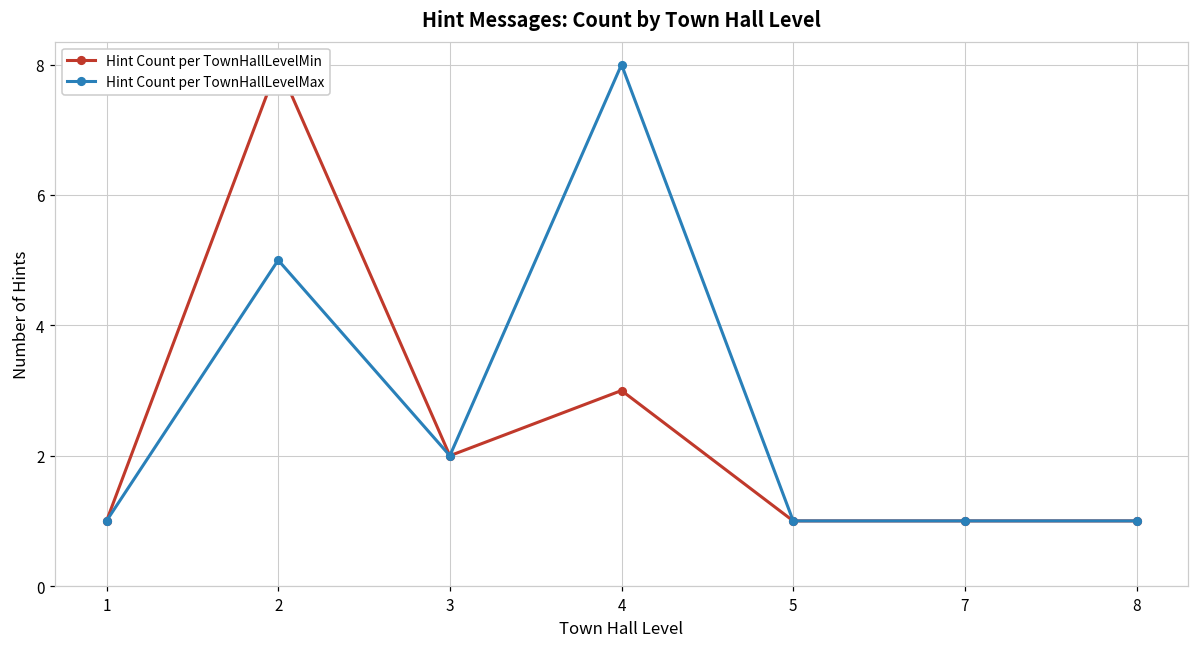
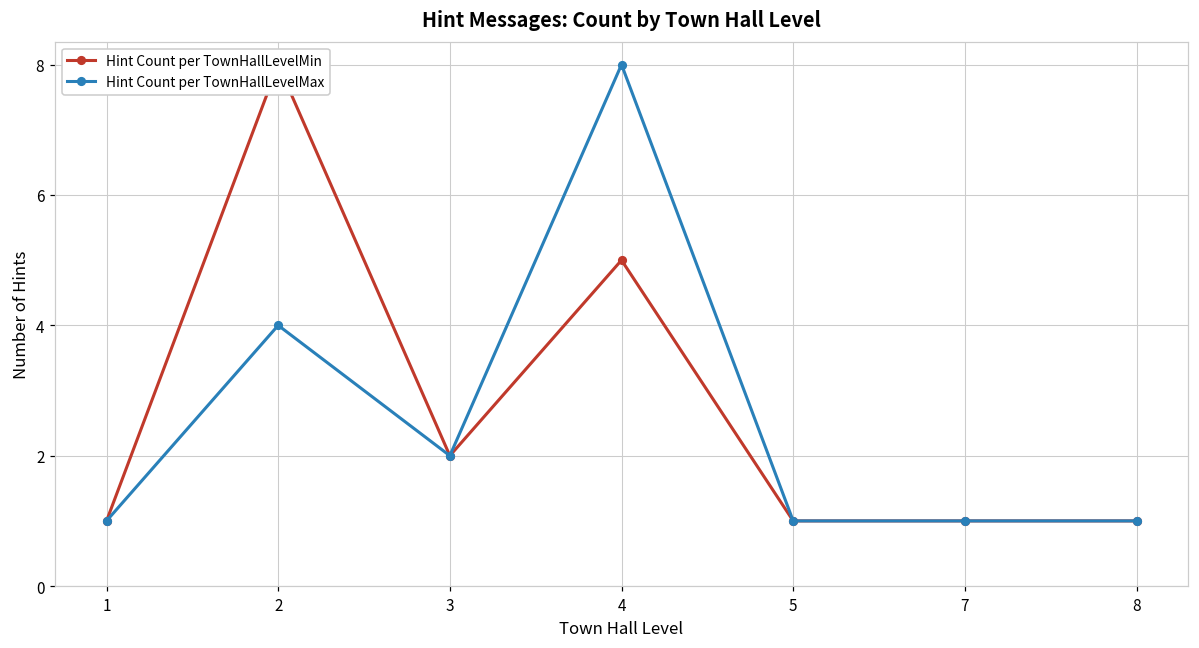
  {
    "Hint Count per TownHallLevelMin": {
-     "4": 3
+     "4": 5
    },
    "Hint Count per TownHallLevelMax": {
-     "2": 5,
+     "2": 4,
      "4": 8
    }
  }
